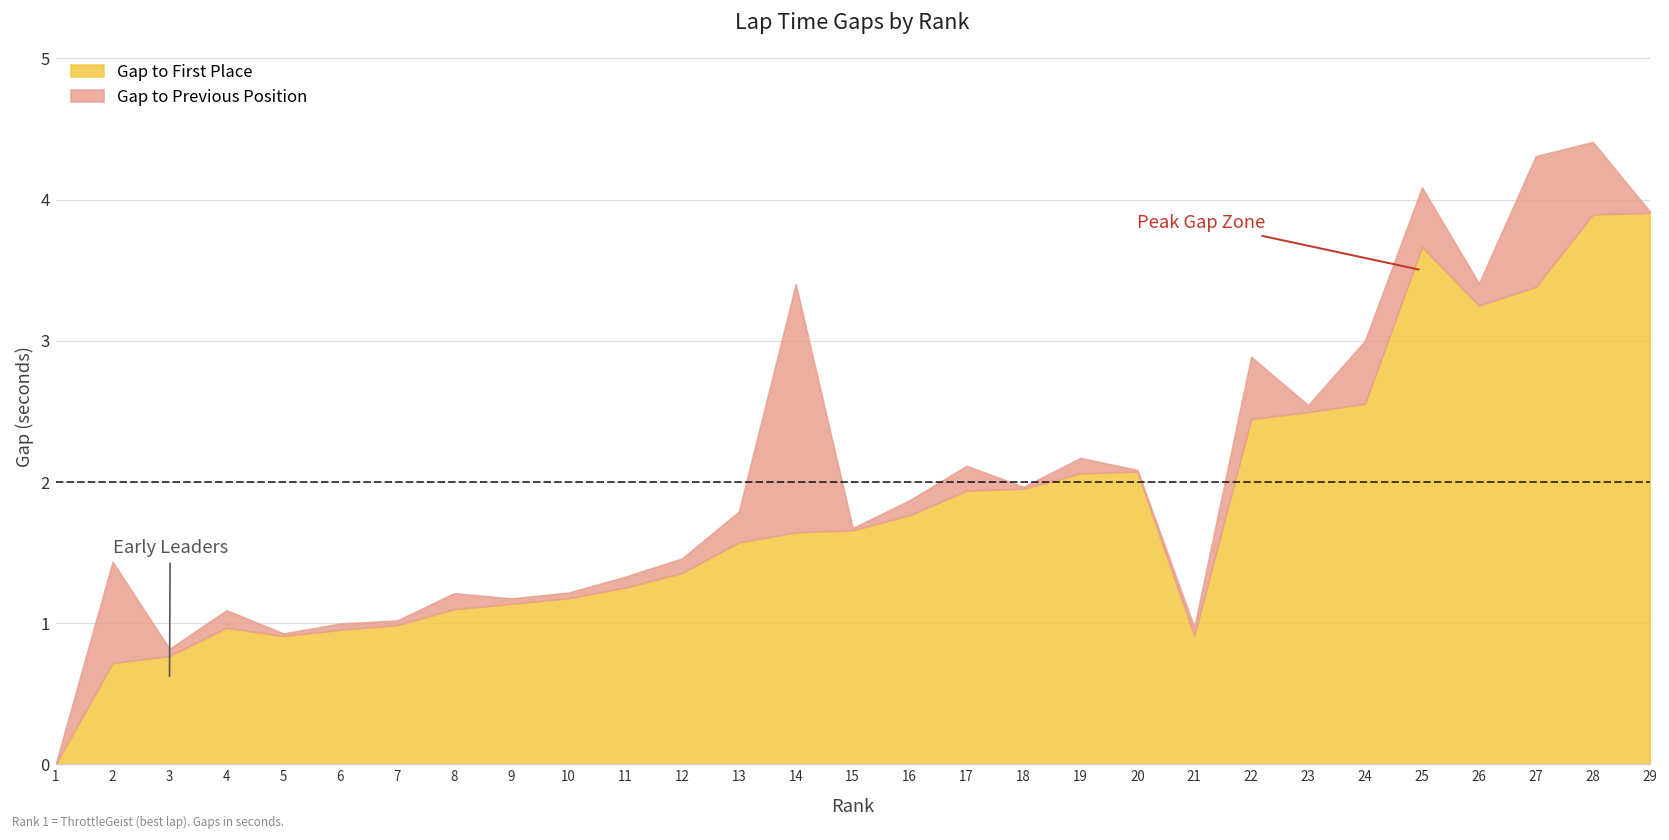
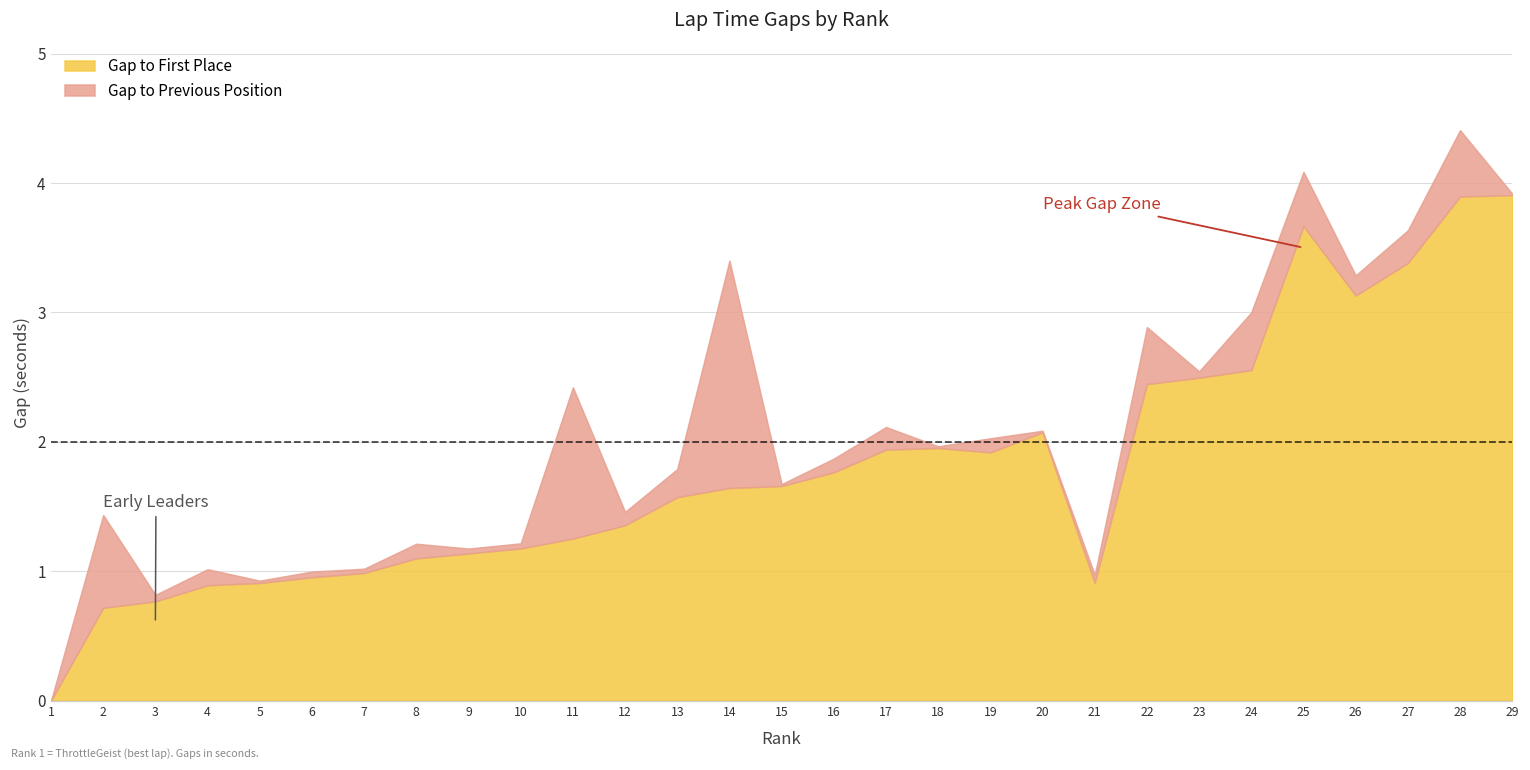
  {
    "Gap to First Place": {
      "2": 0.72,
      "3": 0.77,
-     "4": 0.97,
+     "4": 0.89,
      "6": 0.95,
      "7": 0.99,
      "8": 1.10,
      "9": 1.14,
      "10": 1.18,
      "11": 1.25,
      "12": 1.36,
      "13": 1.57,
      "14": 1.64,
      "16": 1.76,
      "17": 1.94,
-     "19": 2.06,
+     "19": 1.92,
      "21": 0.91,
      "22": 2.45,
      "23": 2.50,
      "24": 2.55,
      "25": 3.67,
-     "26": 3.25,
+     "26": 3.13,
      "27": 3.38,
      "28": 3.90
    },
    "Gap to Previous Position": {
      "2": 0.72,
      "3": 0.05,
      "4": 0.12,
      "6": 0.04,
      "7": 0.03,
      "8": 0.11,
      "9": 0.04,
      "10": 0.04,
-     "11": 0.08,
+     "11": 1.17,
      "12": 0.10,
      "13": 0.22,
      "14": 1.76,
      "16": 0.11,
      "17": 0.17,
      "19": 0.11,
      "21": 0.06,
      "22": 0.44,
      "23": 0.05,
      "24": 0.45,
      "25": 0.42,
      "26": 0.16,
-     "27": 0.93,
+     "27": 0.25,
      "28": 0.51
    }
  }
